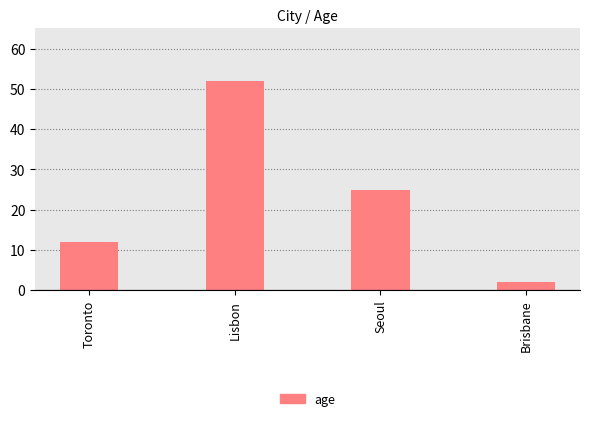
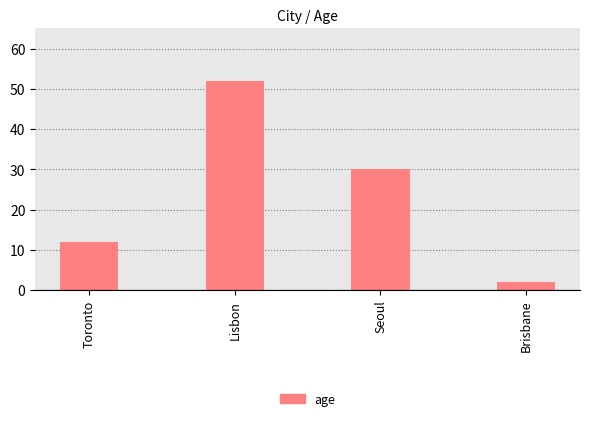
  {
    "Toronto": 12,
    "Lisbon": 52,
-   "Seoul": 25,
+   "Seoul": 30,
    "Brisbane": 2
  }
